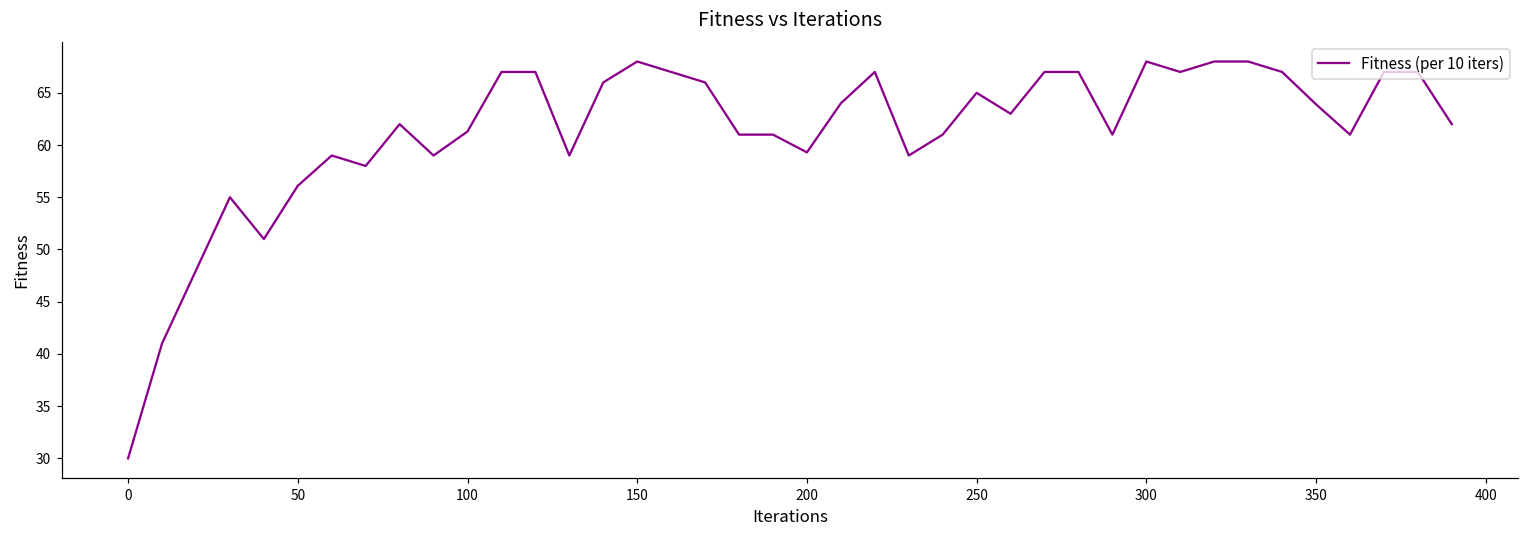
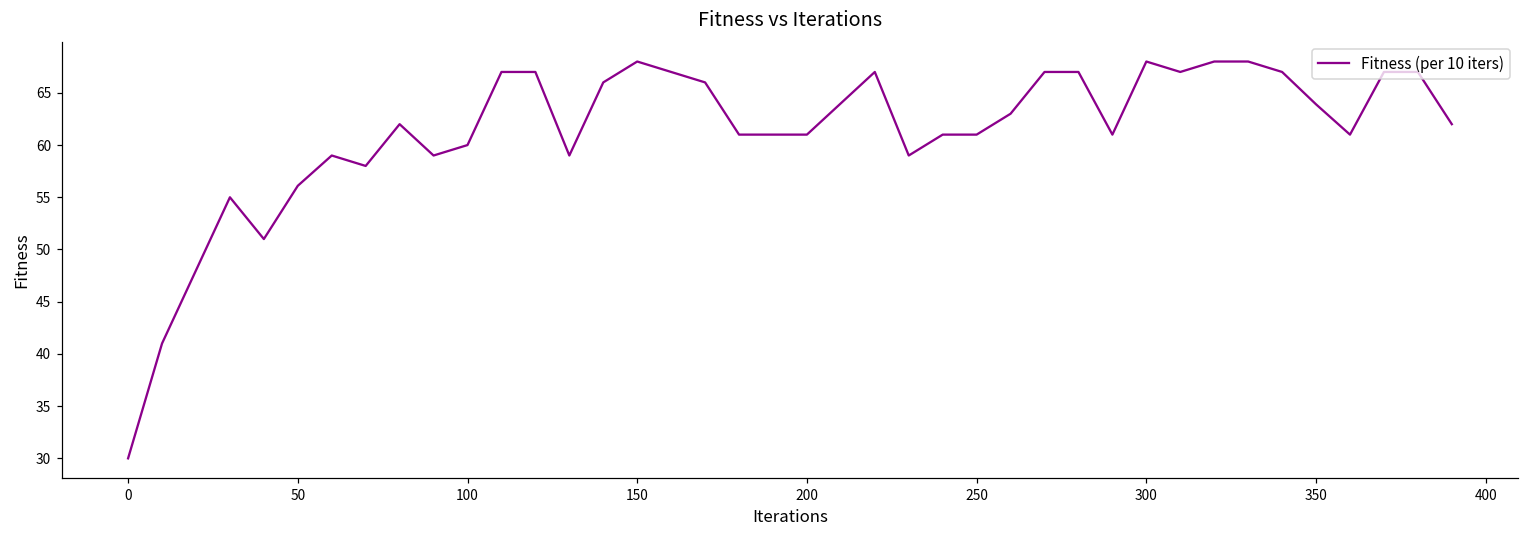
  {
    "0": 30,
    "50": 56,
-   "100": 61,
+   "100": 60,
    "150": 68,
-   "200": 59,
-   "250": 65,
+   "200": 61,
+   "250": 61,
    "300": 68,
    "350": 64
  }
